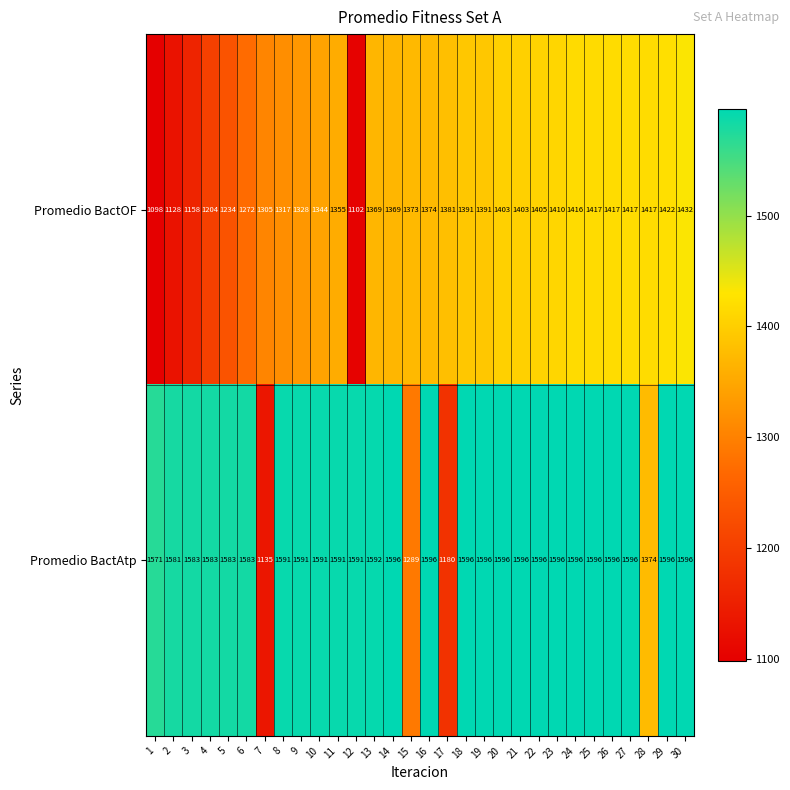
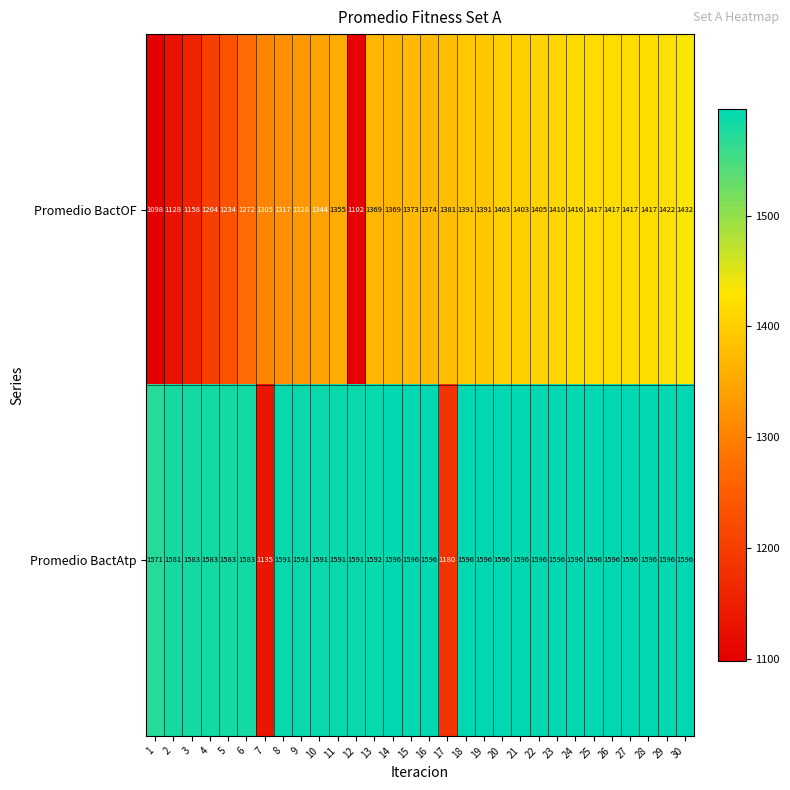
  {
    "Promedio BactOF": {
      "1": 1098,
      "2": 1128,
      "3": 1158,
      "4": 1204,
      "5": 1234,
      "6": 1272,
      "7": 1305,
      "8": 1317,
      "9": 1328,
      "10": 1344,
      "11": 1355,
      "12": 1102,
      "13": 1369,
      "14": 1369,
      "15": 1373,
      "16": 1374,
      "17": 1381,
      "18": 1391,
      "19": 1391,
      "20": 1403,
      "21": 1403,
      "22": 1405,
      "23": 1410,
      "24": 1416,
      "25": 1417,
      "26": 1417,
      "27": 1417,
      "28": 1417,
      "29": 1422,
      "30": 1432
    },
    "Promedio BactAtp": {
      "1": 1571,
      "2": 1581,
      "3": 1583,
      "4": 1583,
      "5": 1583,
      "6": 1583,
      "7": 1135,
      "8": 1591,
      "9": 1591,
      "10": 1591,
      "11": 1591,
      "12": 1591,
      "13": 1592,
      "14": 1596,
-     "15": 1289,
+     "15": 1596,
      "16": 1596,
      "17": 1180,
      "18": 1596,
      "19": 1596,
      "20": 1596,
      "21": 1596,
      "22": 1596,
      "23": 1596,
      "24": 1596,
      "25": 1596,
      "26": 1596,
      "27": 1596,
-     "28": 1374,
+     "28": 1596,
      "29": 1596,
      "30": 1596
    }
  }
